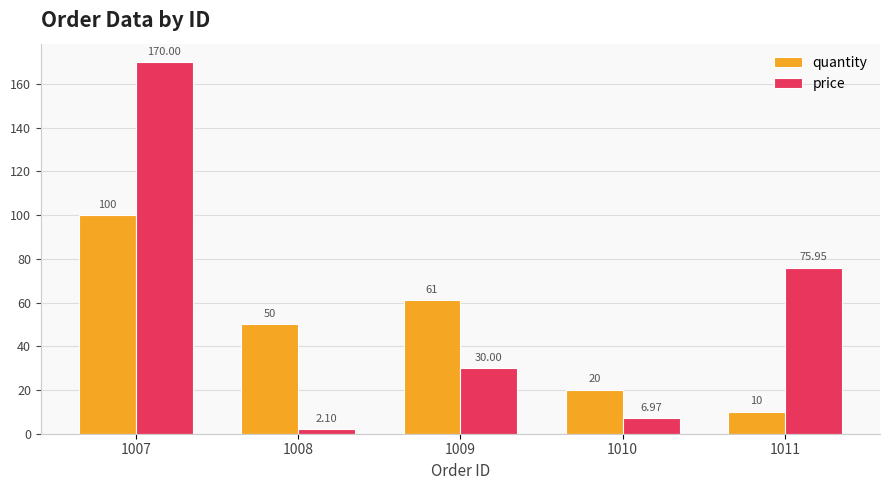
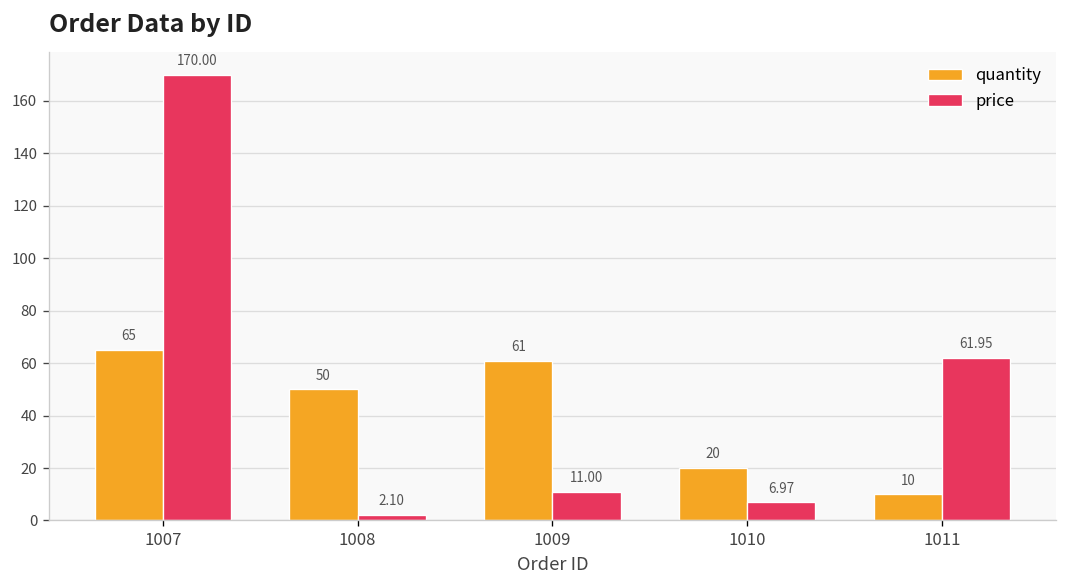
  {
    "quantity": {
-     "1007": 100,
+     "1007": 65,
      "1008": 50,
      "1009": 61,
      "1010": 20,
      "1011": 10
    },
    "price": {
      "1007": 170.00,
      "1008": 2.10,
-     "1009": 30.00,
+     "1009": 11.00,
      "1010": 6.97,
-     "1011": 75.95
+     "1011": 61.95
    }
  }
